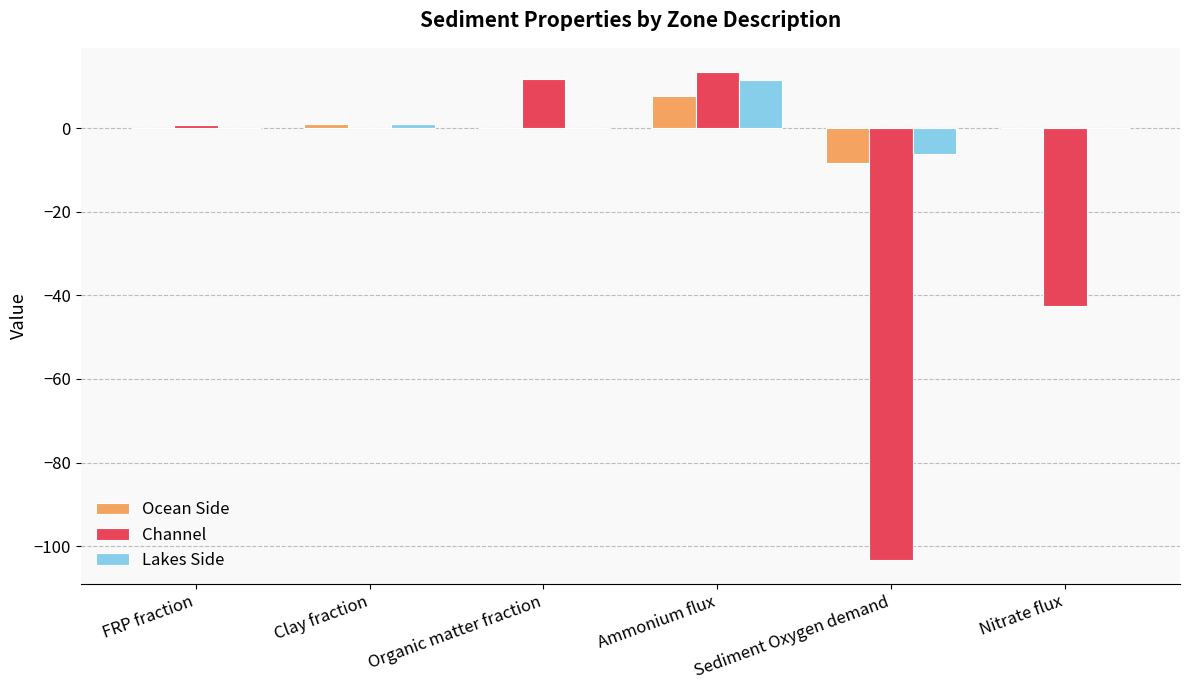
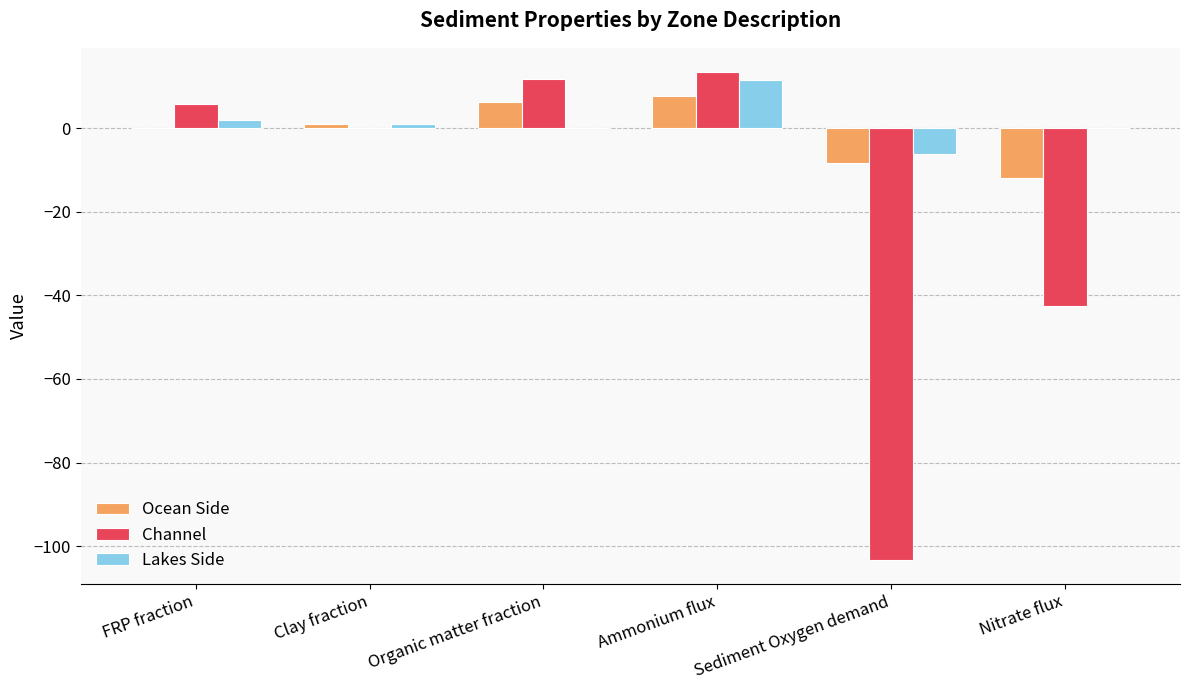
  {
    "Ocean Side": {
      "Clay fraction": 1,
-     "Organic matter fraction": 0,
+     "Organic matter fraction": 6,
      "Ammonium flux": 8,
      "Sediment Oxygen demand": -8,
-     "Nitrate flux": 0
+     "Nitrate flux": -12
    },
    "Channel": {
-     "FRP fraction": 1,
+     "FRP fraction": 6,
      "Organic matter fraction": 12,
      "Ammonium flux": 13,
      "Sediment Oxygen demand": -103,
      "Nitrate flux": -43
    },
    "Lakes Side": {
-     "FRP fraction": 0,
+     "FRP fraction": 2,
      "Clay fraction": 1,
      "Ammonium flux": 11,
      "Sediment Oxygen demand": -6
    }
  }
